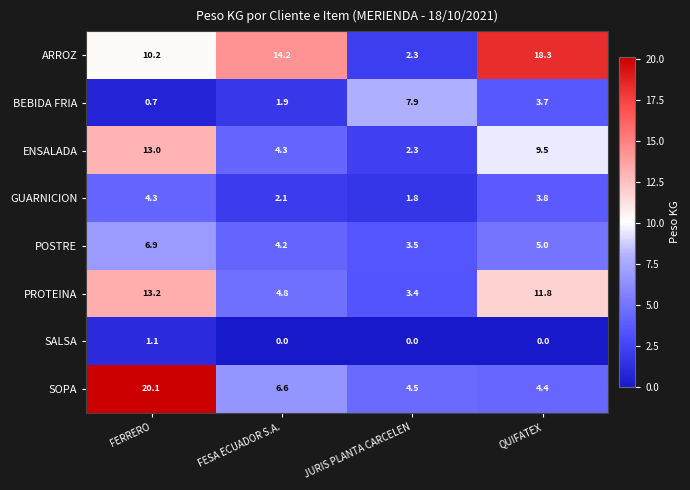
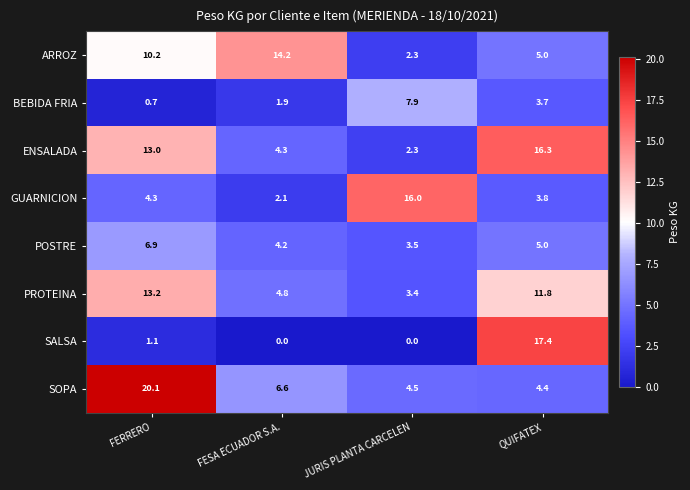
  {
    "ARROZ": {
      "FERRERO": 10.2,
      "FESA ECUADOR S.A.": 14.2,
      "JURIS PLANTA CARCELEN": 2.3,
-     "QUIFATEX": 18.3
+     "QUIFATEX": 5.0
    },
    "BEBIDA FRIA": {
      "FERRERO": 0.7,
      "FESA ECUADOR S.A.": 1.9,
      "JURIS PLANTA CARCELEN": 7.9,
      "QUIFATEX": 3.7
    },
    "ENSALADA": {
      "FERRERO": 13.0,
      "FESA ECUADOR S.A.": 4.3,
      "JURIS PLANTA CARCELEN": 2.3,
-     "QUIFATEX": 9.5
+     "QUIFATEX": 16.3
    },
    "GUARNICION": {
      "FERRERO": 4.3,
      "FESA ECUADOR S.A.": 2.1,
-     "JURIS PLANTA CARCELEN": 1.8,
+     "JURIS PLANTA CARCELEN": 16.0,
      "QUIFATEX": 3.8
    },
    "POSTRE": {
      "FERRERO": 6.9,
      "FESA ECUADOR S.A.": 4.2,
      "JURIS PLANTA CARCELEN": 3.5,
      "QUIFATEX": 5.0
    },
    "PROTEINA": {
      "FERRERO": 13.2,
      "FESA ECUADOR S.A.": 4.8,
      "JURIS PLANTA CARCELEN": 3.4,
      "QUIFATEX": 11.8
    },
    "SALSA": {
      "FERRERO": 1.1,
      "FESA ECUADOR S.A.": 0.0,
      "JURIS PLANTA CARCELEN": 0.0,
-     "QUIFATEX": 0.0
+     "QUIFATEX": 17.4
    },
    "SOPA": {
      "FERRERO": 20.1,
      "FESA ECUADOR S.A.": 6.6,
      "JURIS PLANTA CARCELEN": 4.5,
      "QUIFATEX": 4.4
    }
  }
